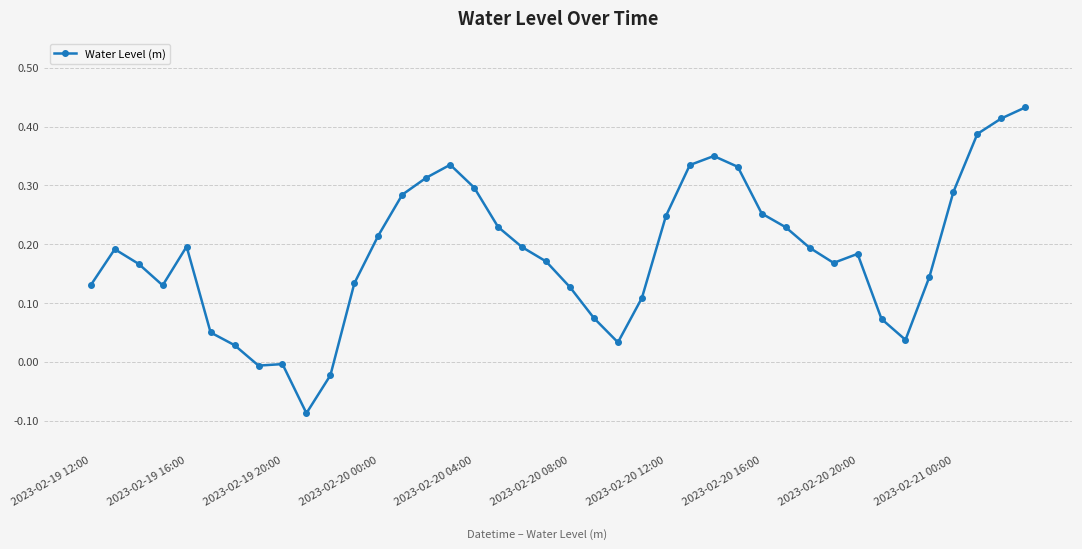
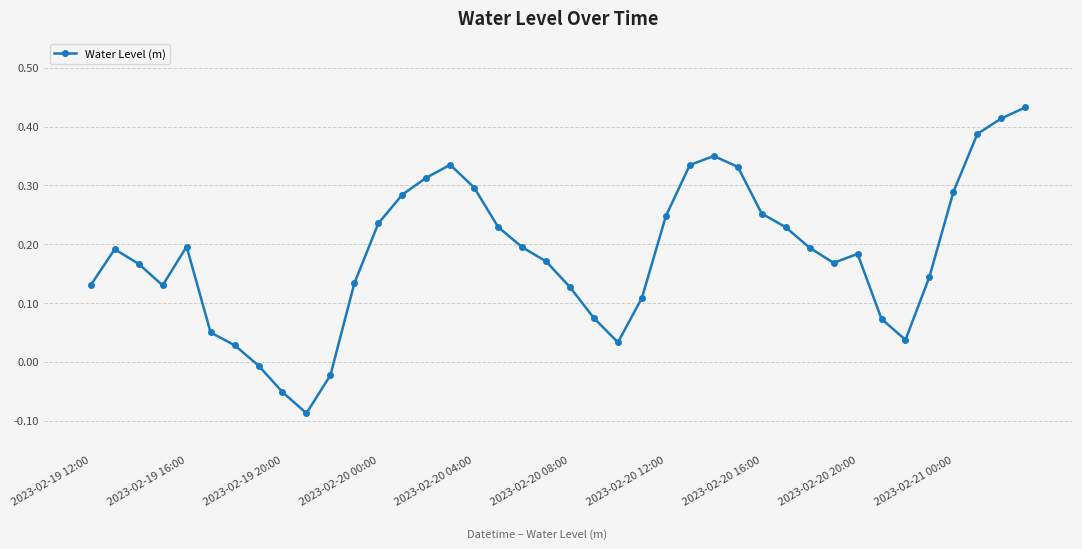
  {
    "2023-02-19 12:00": 0.13,
    "2023-02-19 16:00": 0.20,
-   "2023-02-19 20:00": 0.00,
-   "2023-02-20 00:00": 0.21,
+   "2023-02-19 20:00": -0.05,
+   "2023-02-20 00:00": 0.24,
    "2023-02-20 04:00": 0.30,
    "2023-02-20 08:00": 0.13,
    "2023-02-20 12:00": 0.25,
    "2023-02-20 16:00": 0.25,
    "2023-02-20 20:00": 0.18,
    "2023-02-21 00:00": 0.29
  }
